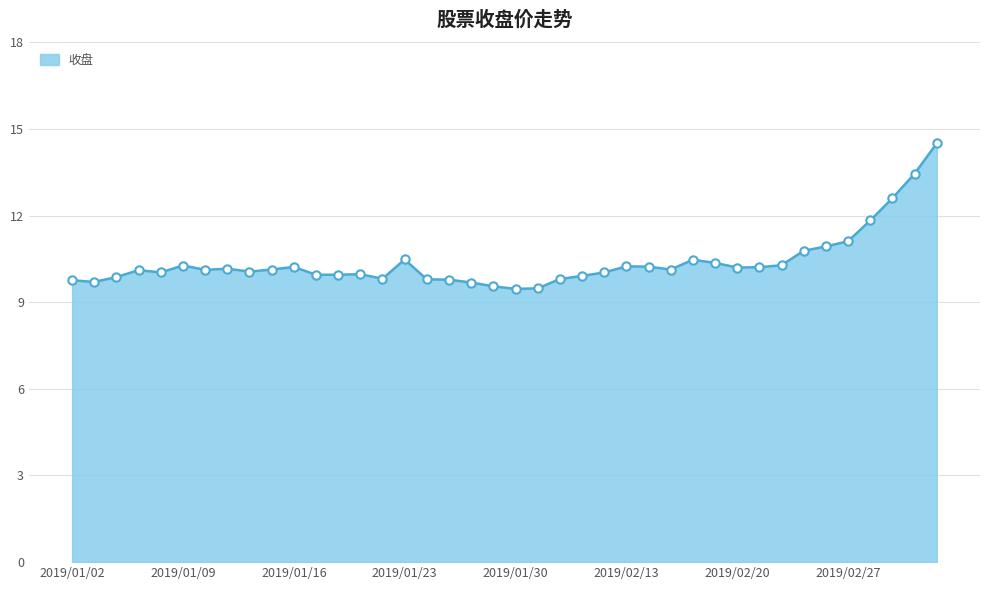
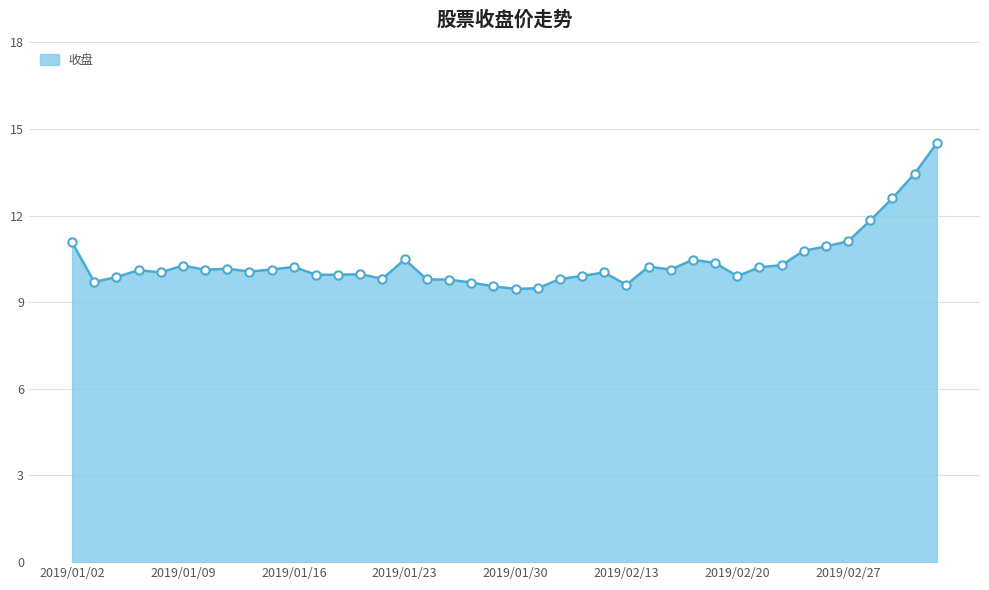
  {
-   "2019/01/02": 9.8,
+   "2019/01/02": 11.1,
    "2019/01/09": 10.3,
    "2019/01/16": 10.2,
    "2019/01/23": 10.5,
    "2019/01/30": 9.5,
-   "2019/02/13": 10.2,
-   "2019/02/20": 10.2,
+   "2019/02/13": 9.6,
+   "2019/02/20": 9.9,
    "2019/02/27": 11.1
  }
